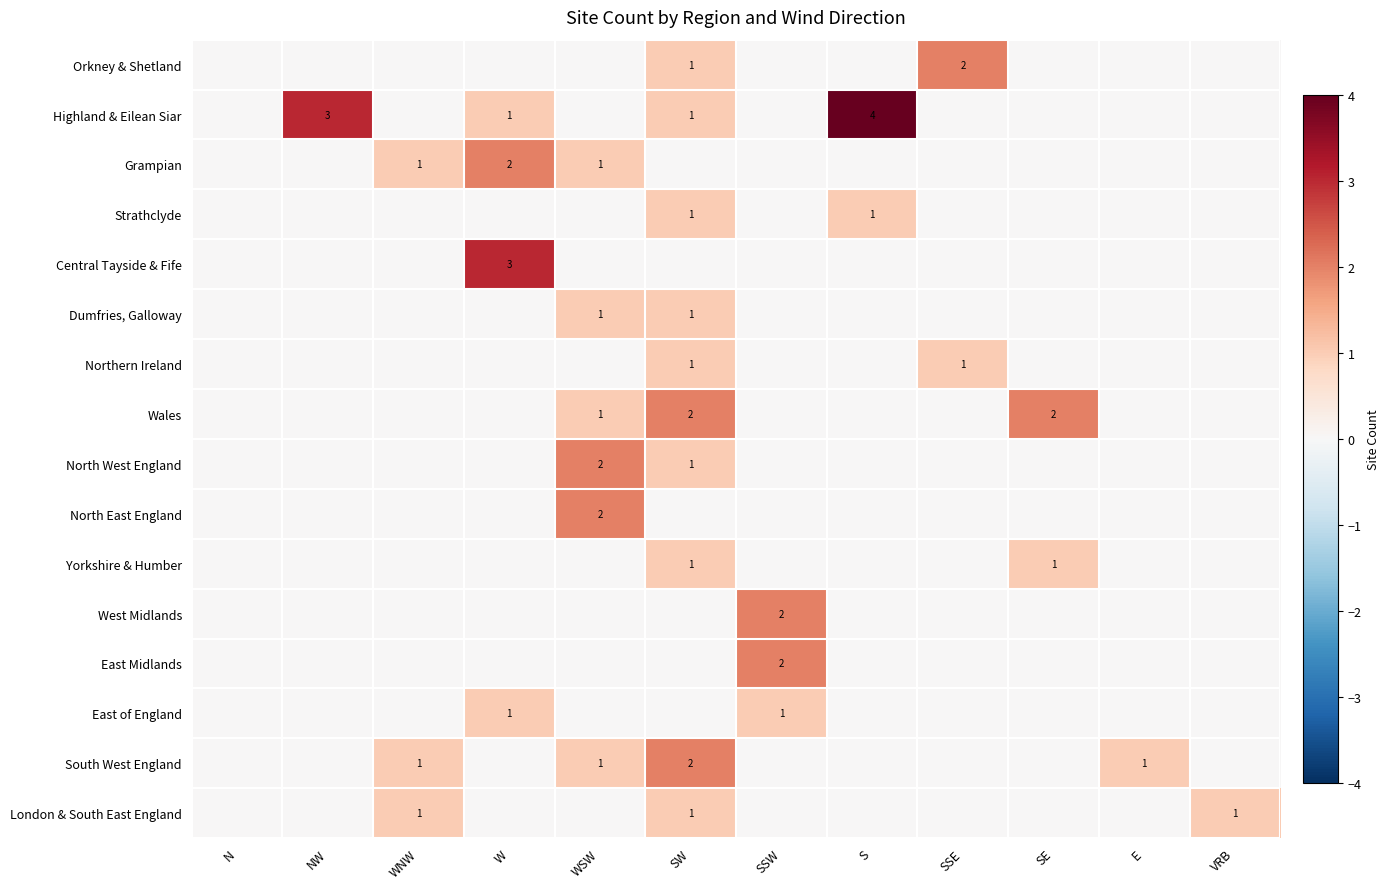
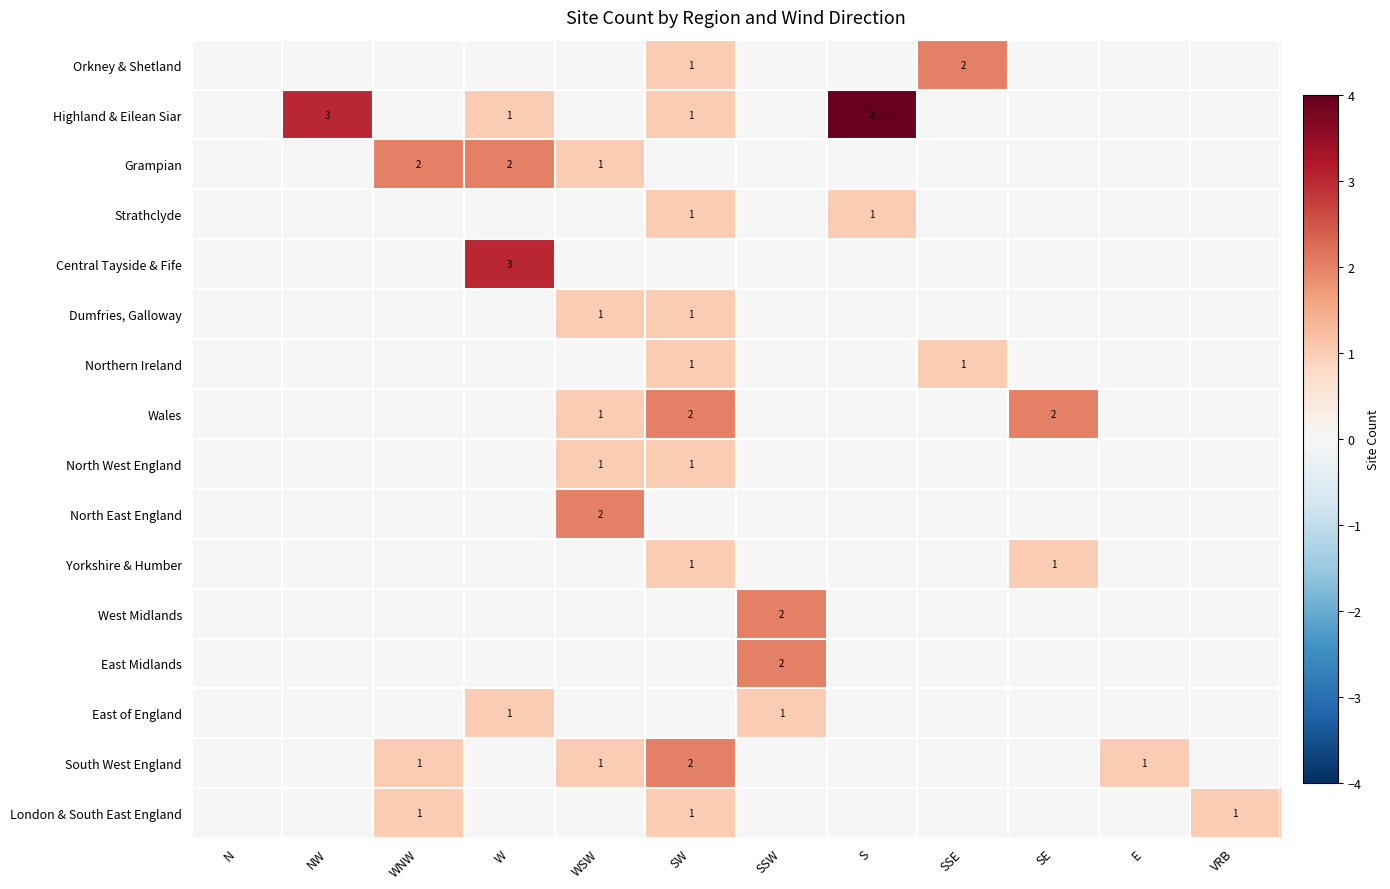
  {
    "Orkney & Shetland": {
      "SW": 1,
      "SSE": 2
    },
    "Highland & Eilean Siar": {
      "NW": 3,
      "W": 1,
      "SW": 1,
      "S": 4
    },
    "Grampian": {
-     "WNW": 1,
+     "WNW": 2,
      "W": 2,
      "WSW": 1
    },
    "Strathclyde": {
      "SW": 1,
      "S": 1
    },
    "Central Tayside & Fife": {
      "W": 3
    },
    "Dumfries, Galloway": {
      "WSW": 1,
      "SW": 1
    },
    "Northern Ireland": {
      "SW": 1,
      "SSE": 1
    },
    "Wales": {
      "WSW": 1,
      "SW": 2,
      "SE": 2
    },
    "North West England": {
-     "WSW": 2,
+     "WSW": 1,
      "SW": 1
    },
    "North East England": {
      "WSW": 2
    },
    "Yorkshire & Humber": {
      "SW": 1,
      "SE": 1
    },
    "West Midlands": {
      "SSW": 2
    },
    "East Midlands": {
      "SSW": 2
    },
    "East of England": {
      "W": 1,
      "SSW": 1
    },
    "South West England": {
      "WNW": 1,
      "WSW": 1,
      "SW": 2,
      "E": 1
    },
    "London & South East England": {
      "WNW": 1,
      "SW": 1,
      "VRB": 1
    }
  }
